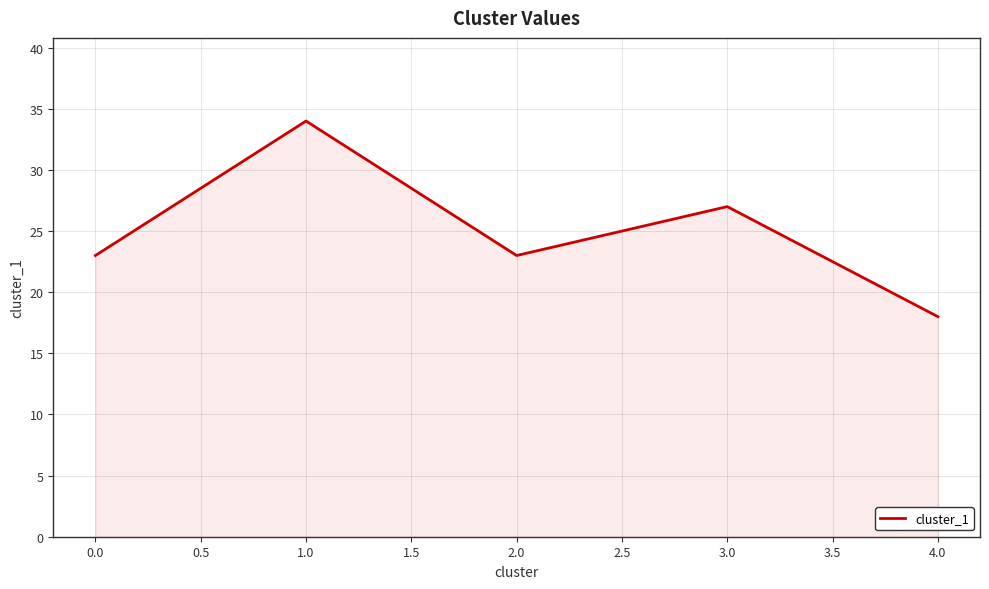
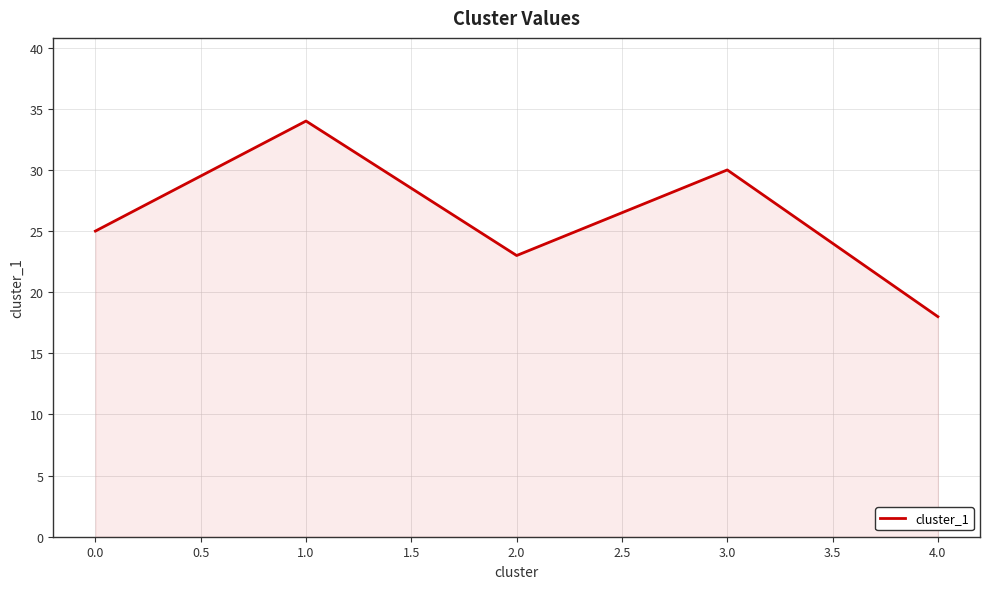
  {
-   "0.0": 23,
+   "0.0": 25,
    "1.0": 34,
    "2.0": 23,
-   "3.0": 27,
+   "3.0": 30,
    "4.0": 18
  }
